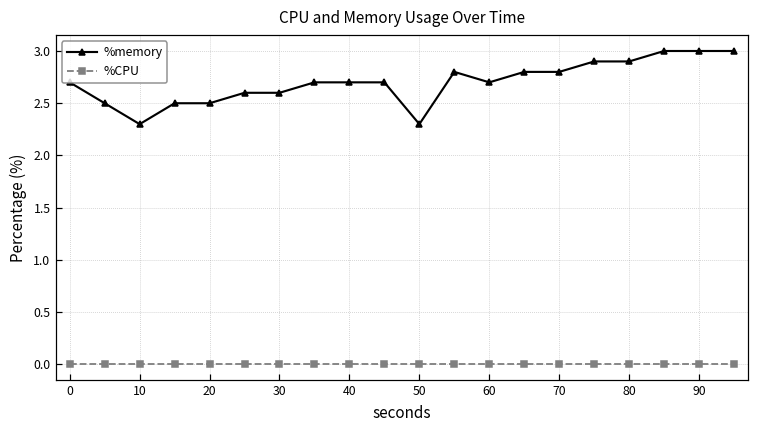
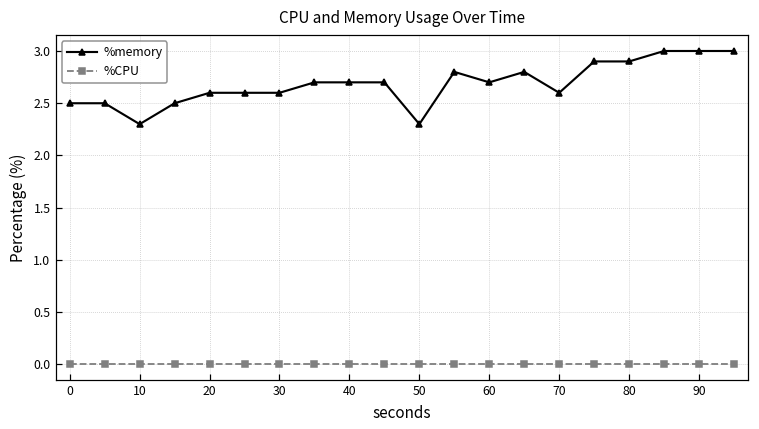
  {
    "%memory": {
-     "0": 2.7,
+     "0": 2.5,
      "10": 2.3,
-     "20": 2.5,
+     "20": 2.6,
      "30": 2.6,
      "40": 2.7,
      "50": 2.3,
      "60": 2.7,
-     "70": 2.8,
+     "70": 2.6,
      "80": 2.9,
      "90": 3.0
    },
    "%CPU": {
      "0": 0.0,
      "10": 0.0,
      "20": 0.0,
      "30": 0.0,
      "40": 0.0,
      "50": 0.0,
      "60": 0.0,
      "70": 0.0,
      "80": 0.0,
      "90": 0.0
    }
  }
